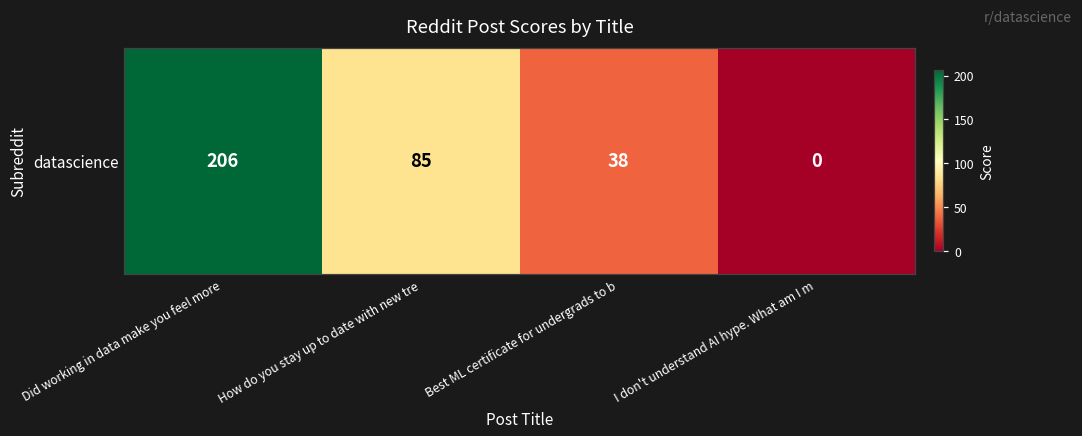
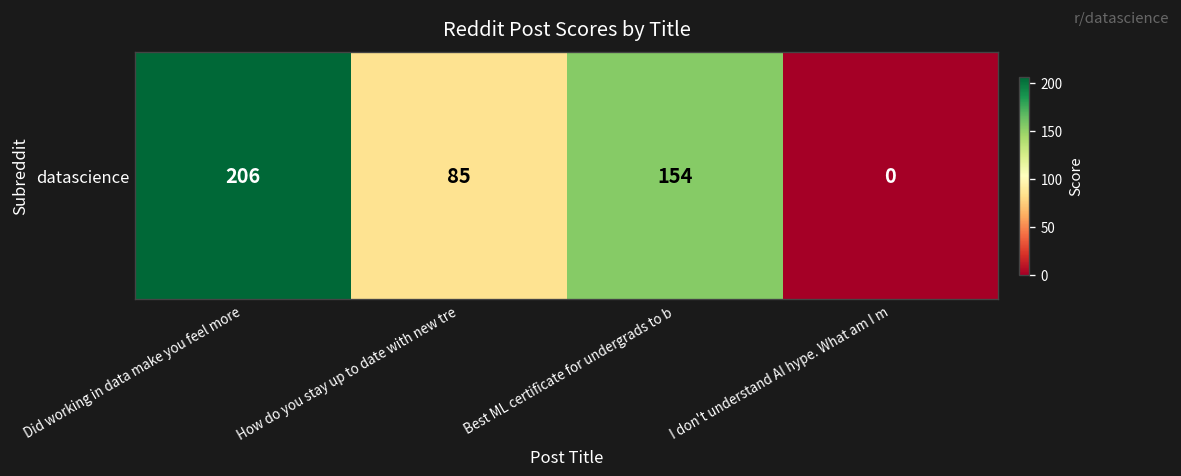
  {
    "datascience": {
      "Did working in data make you feel more": 206,
      "How do you stay up to date with new tre": 85,
-     "Best ML certificate for undergrads to b": 38,
+     "Best ML certificate for undergrads to b": 154,
      "I don't understand AI hype. What am I m": 0
    }
  }
